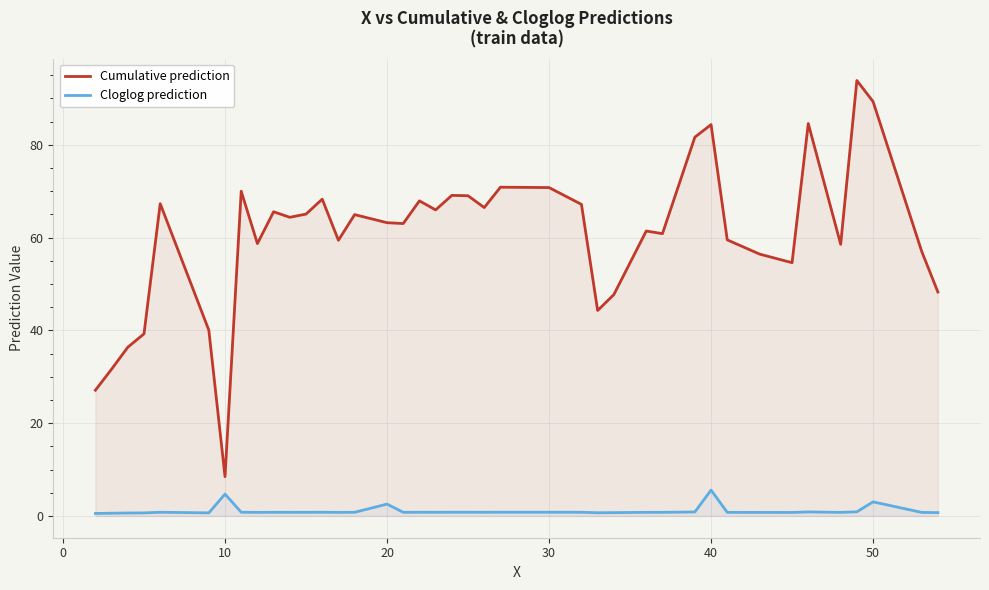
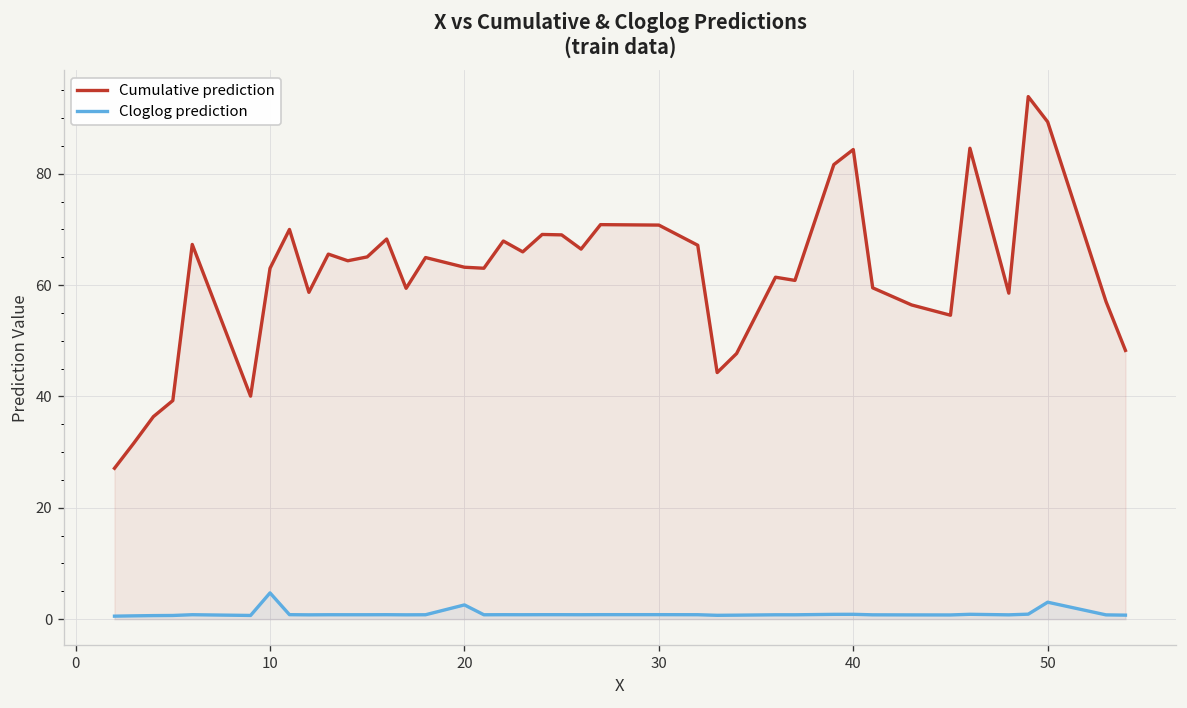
  {
    "Cumulative prediction": {
-     "10": 8,
+     "10": 63,
      "20": 63,
      "30": 71,
      "40": 84,
      "50": 89
    },
    "Cloglog prediction": {
      "10": 5,
      "20": 3,
      "30": 1,
-     "40": 6,
+     "40": 1,
      "50": 3
    }
  }
